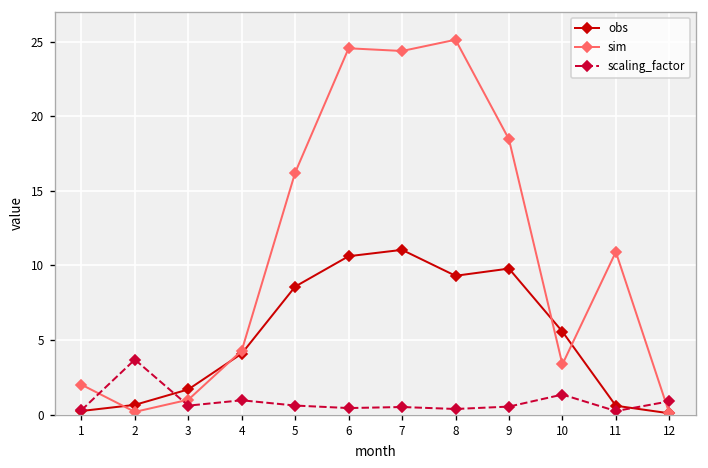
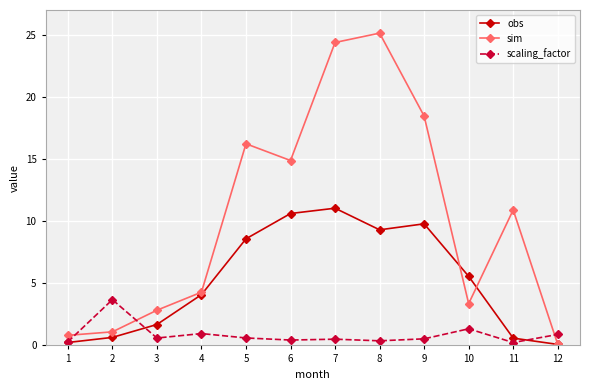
  {
    "sim": {
-     "1": 2.0,
-     "2": 0.2,
-     "3": 1.0,
+     "1": 0.8,
+     "2": 1.1,
+     "3": 2.8,
      "5": 16.2,
-     "6": 24.6,
+     "6": 14.9,
      "7": 24.4,
      "8": 25.1,
      "9": 18.5,
      "10": 3.4,
      "11": 10.9
    }
  }
